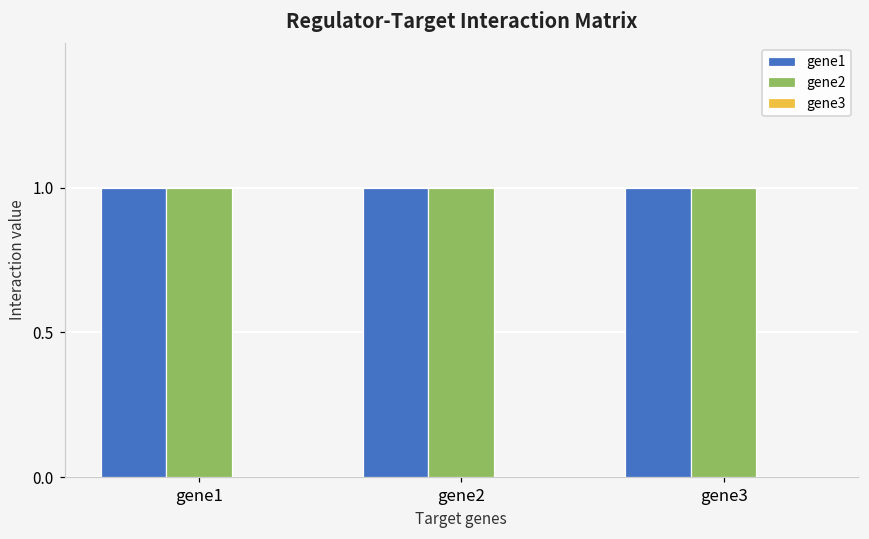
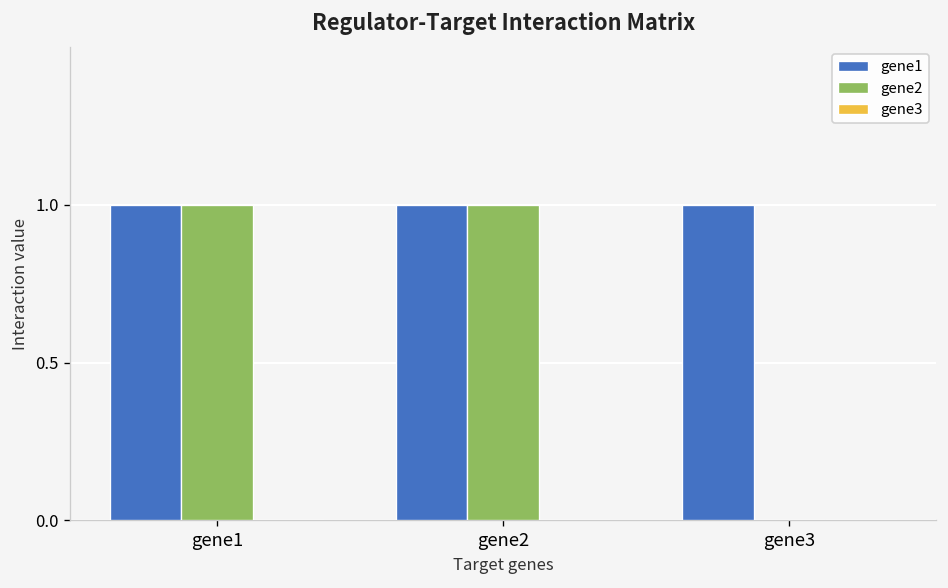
  {
    "gene1": {
      "gene1": 1,
      "gene2": 1,
      "gene3": 1
    },
    "gene2": {
      "gene1": 1,
      "gene2": 1,
-     "gene3": 1
+     "gene3": 0
    },
    "gene3": {
      "gene1": 0,
      "gene2": 0,
      "gene3": 0
    }
  }
